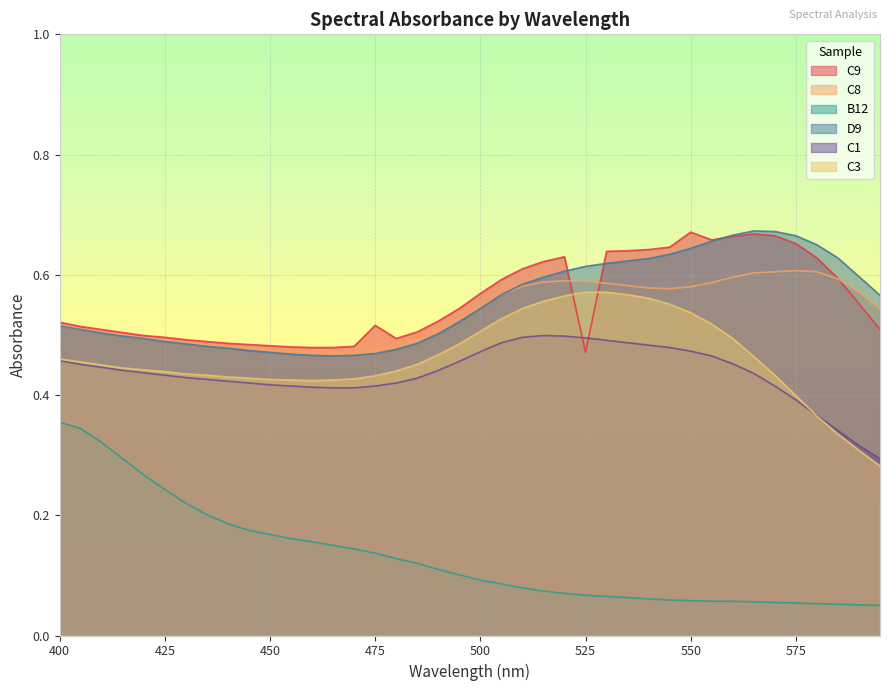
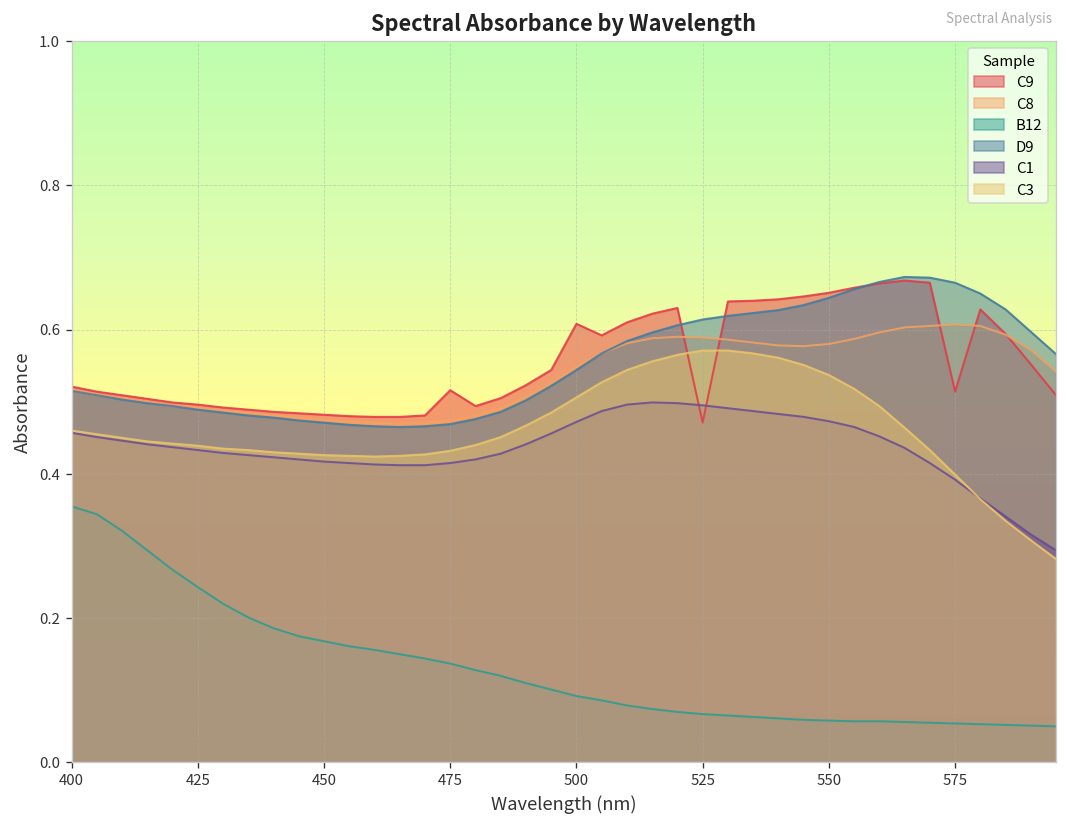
  {
    "C9": {
      "400": 0.52,
      "425": 0.50,
      "450": 0.48,
      "475": 0.52,
-     "500": 0.57,
+     "500": 0.61,
      "525": 0.47,
-     "550": 0.67,
-     "575": 0.65
+     "550": 0.65,
+     "575": 0.51
    }
  }
